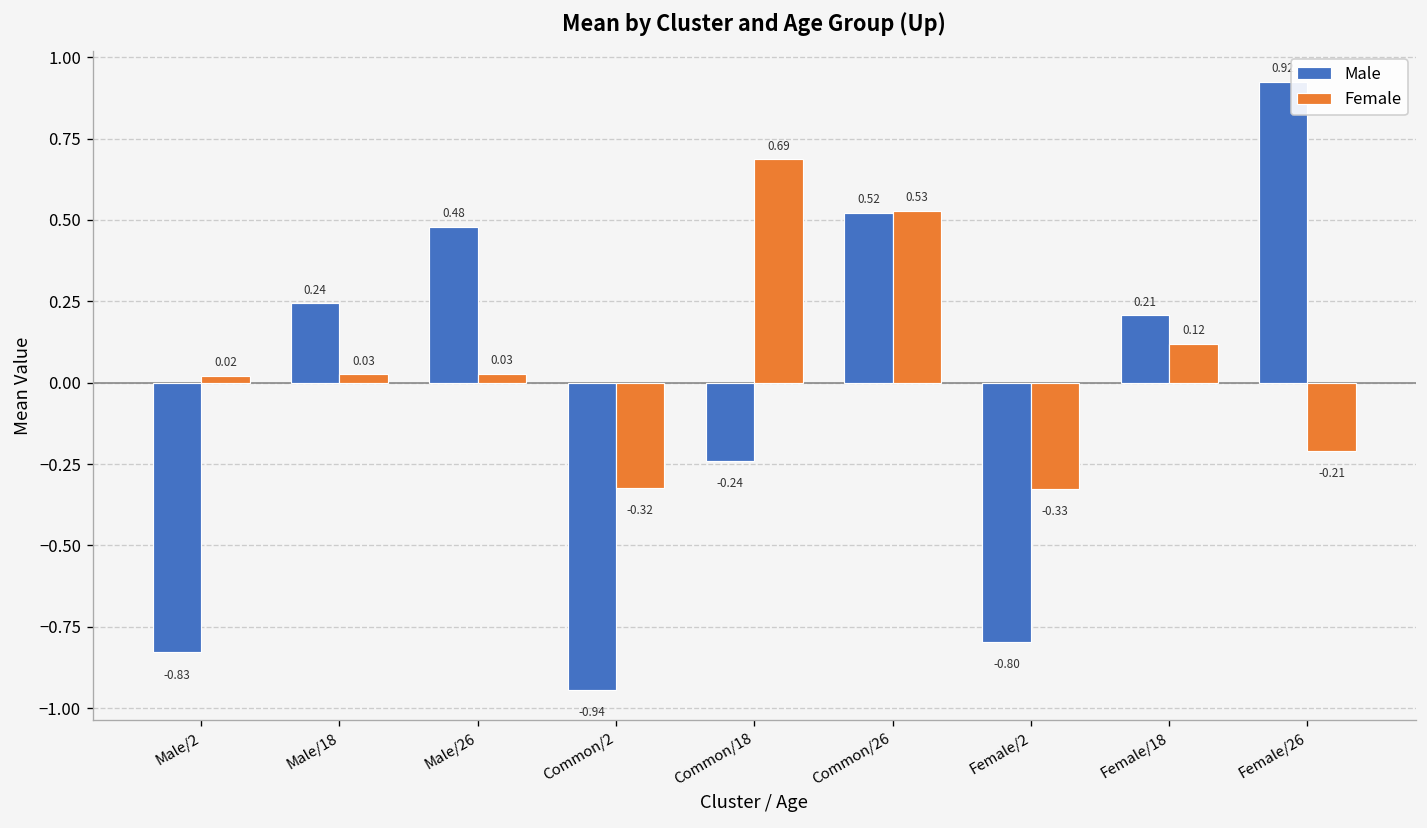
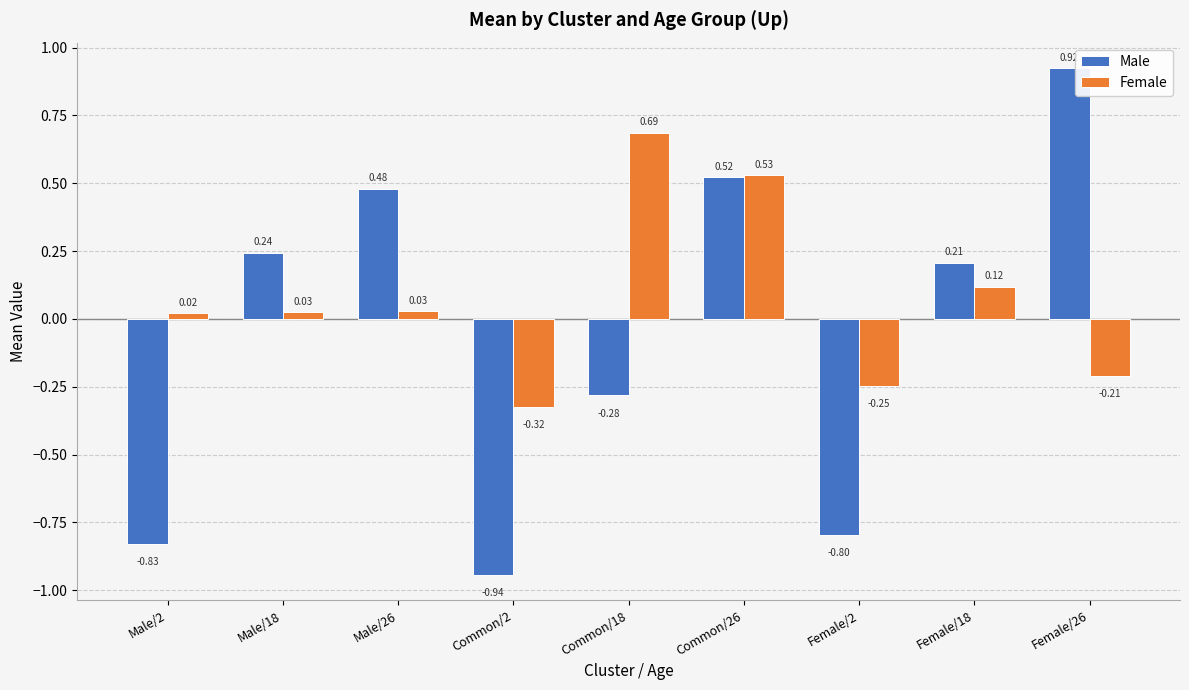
  {
    "Male": {
      "Male/2": -0.83,
      "Male/18": 0.24,
      "Male/26": 0.48,
      "Common/2": -0.94,
-     "Common/18": -0.24,
+     "Common/18": -0.28,
      "Common/26": 0.52,
      "Female/2": -0.80,
      "Female/18": 0.21
    },
    "Female": {
      "Male/2": 0.02,
      "Male/18": 0.03,
      "Male/26": 0.03,
      "Common/2": -0.32,
      "Common/18": 0.69,
      "Common/26": 0.53,
-     "Female/2": -0.33,
+     "Female/2": -0.25,
      "Female/18": 0.12,
      "Female/26": -0.21
    }
  }
